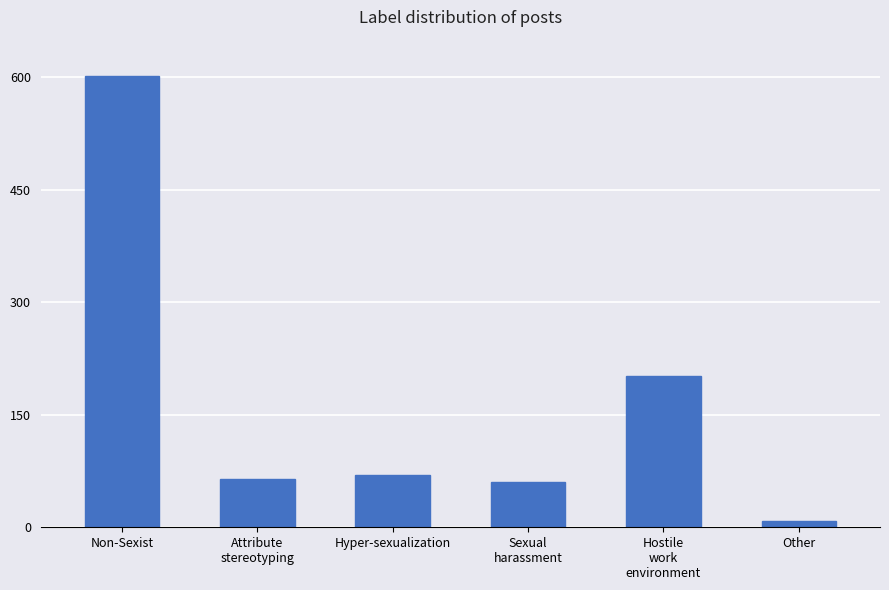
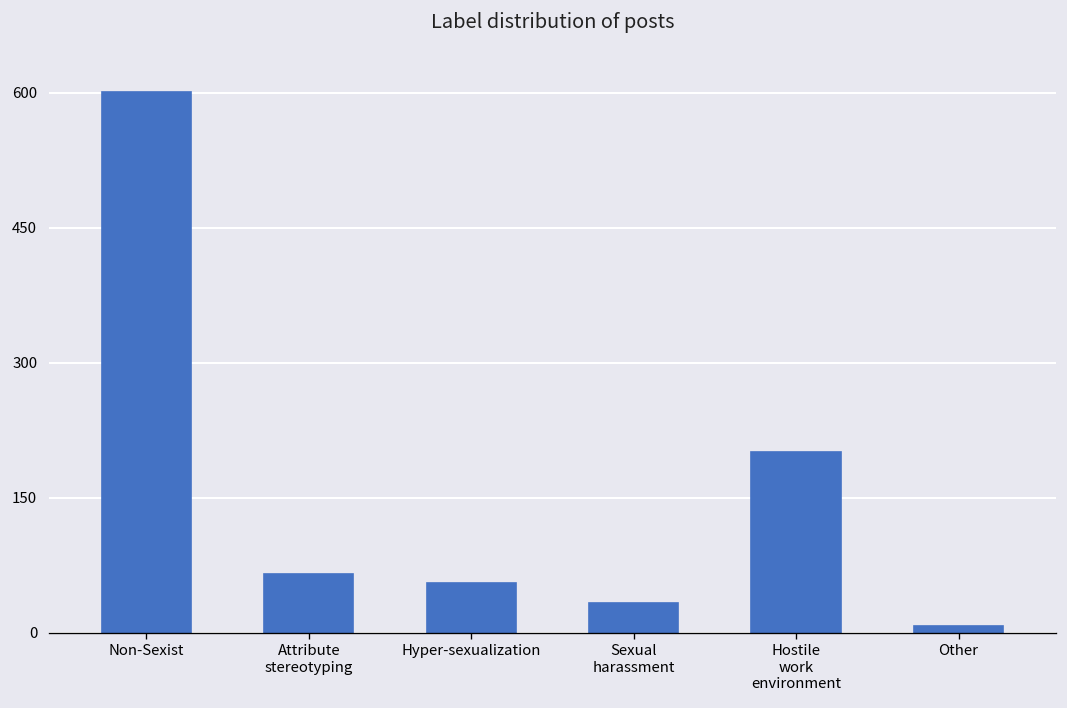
  {
    "Non-Sexist": 600,
    "Attribute stereotyping": 70,
-   "Hyper-sexualization": 70,
-   "Sexual harassment": 60,
+   "Hyper-sexualization": 60,
+   "Sexual harassment": 30,
    "Hostile work environment": 200,
    "Other": 10
  }
